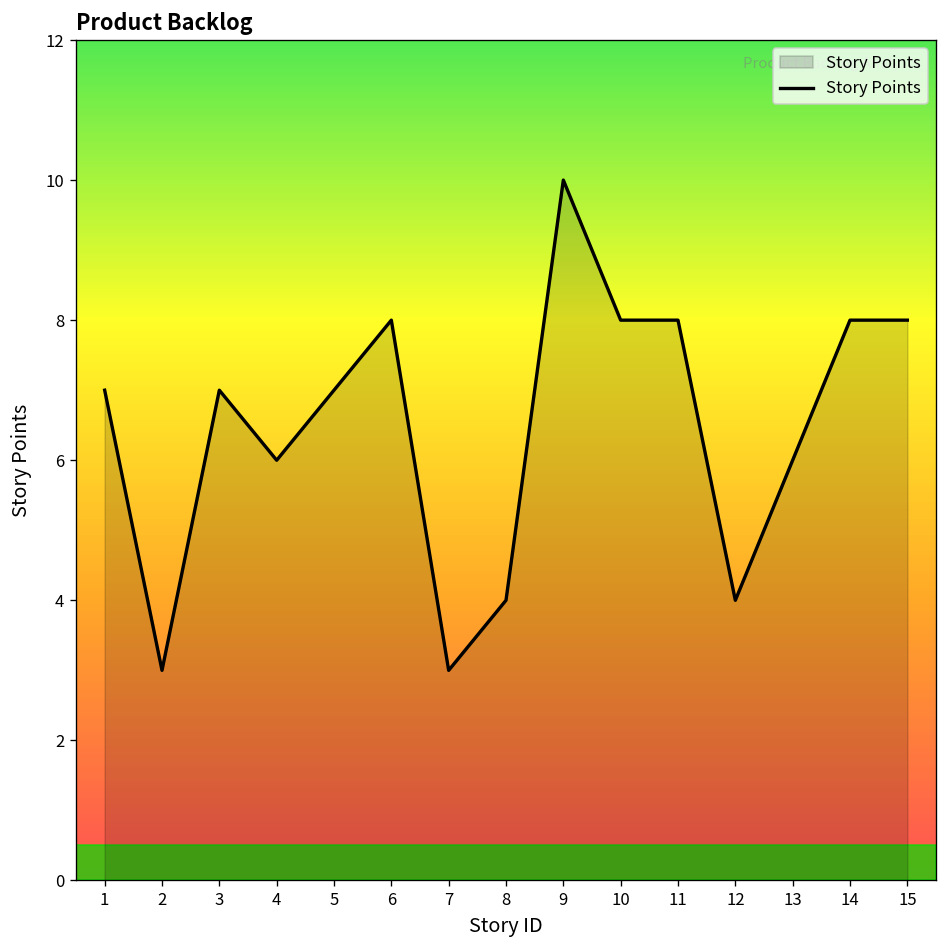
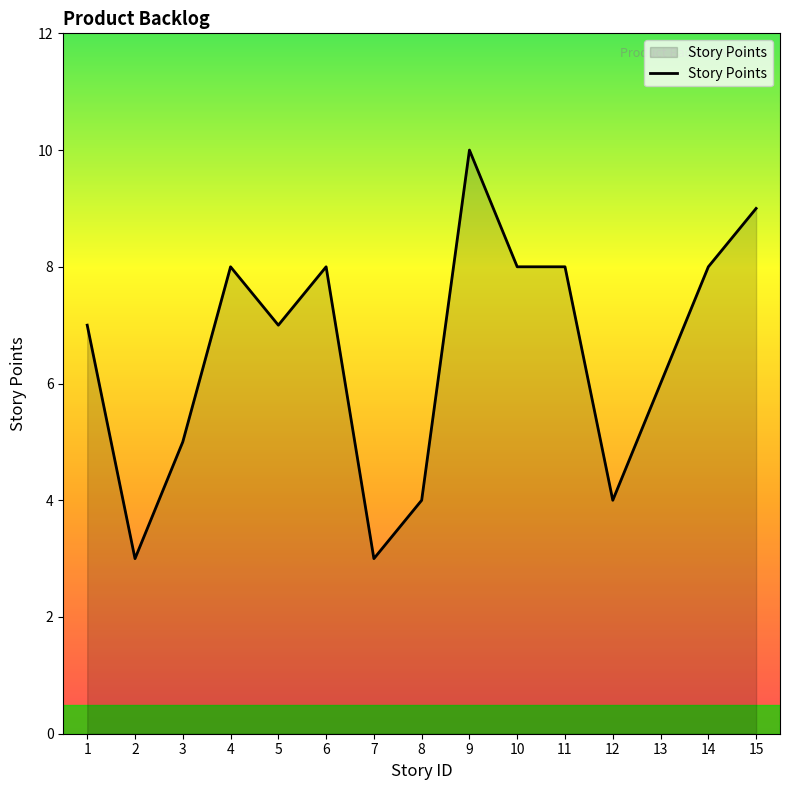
  {
    "1": 7,
    "2": 3,
-   "3": 7,
-   "4": 6,
+   "3": 5,
+   "4": 8,
    "5": 7,
    "6": 8,
    "7": 3,
    "8": 4,
    "9": 10,
    "10": 8,
    "11": 8,
    "12": 4,
    "13": 6,
    "14": 8,
-   "15": 8
+   "15": 9
  }
